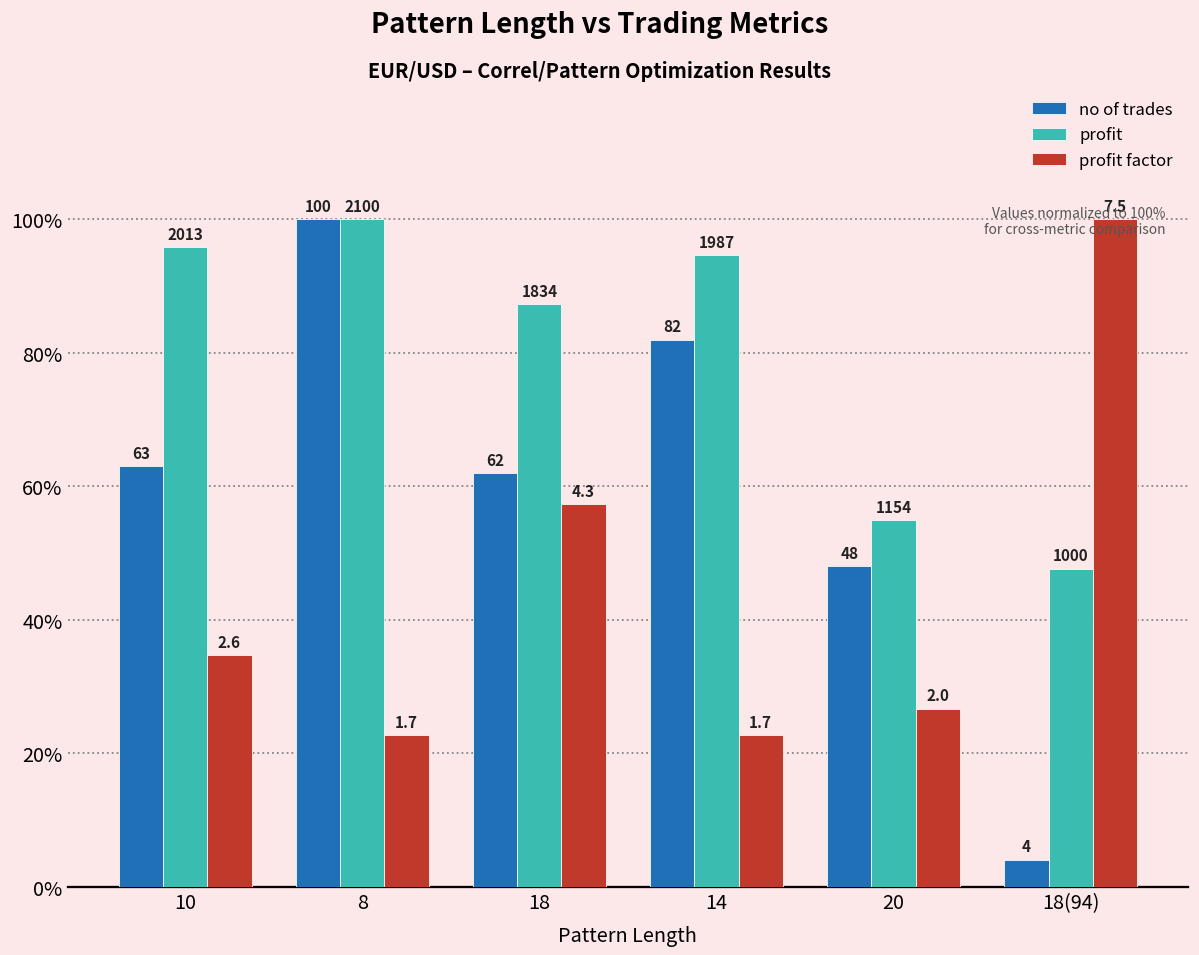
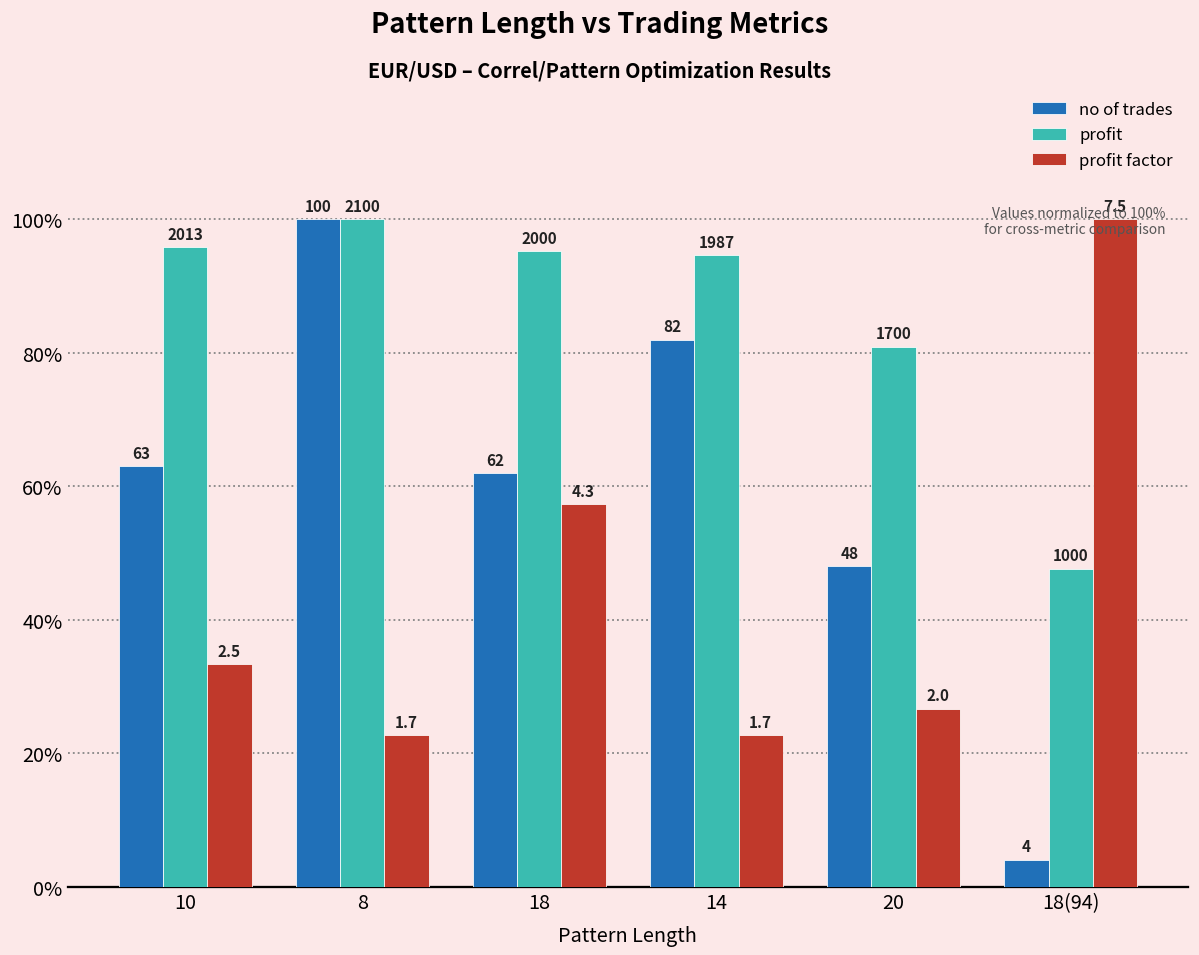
  {
    "no of trades": {
      "10": "63",
      "8": "100",
      "18": "62",
      "14": "82",
      "20": "48",
      "18(94)": "4"
    },
    "profit": {
-     "18": "1834",
-     "20": "1154"
+     "18": "2000",
+     "20": "1700"
    },
    "profit factor": {
-     "10": "2.6",
+     "10": "2.5",
      "18(94)": "100%"
    }
  }
